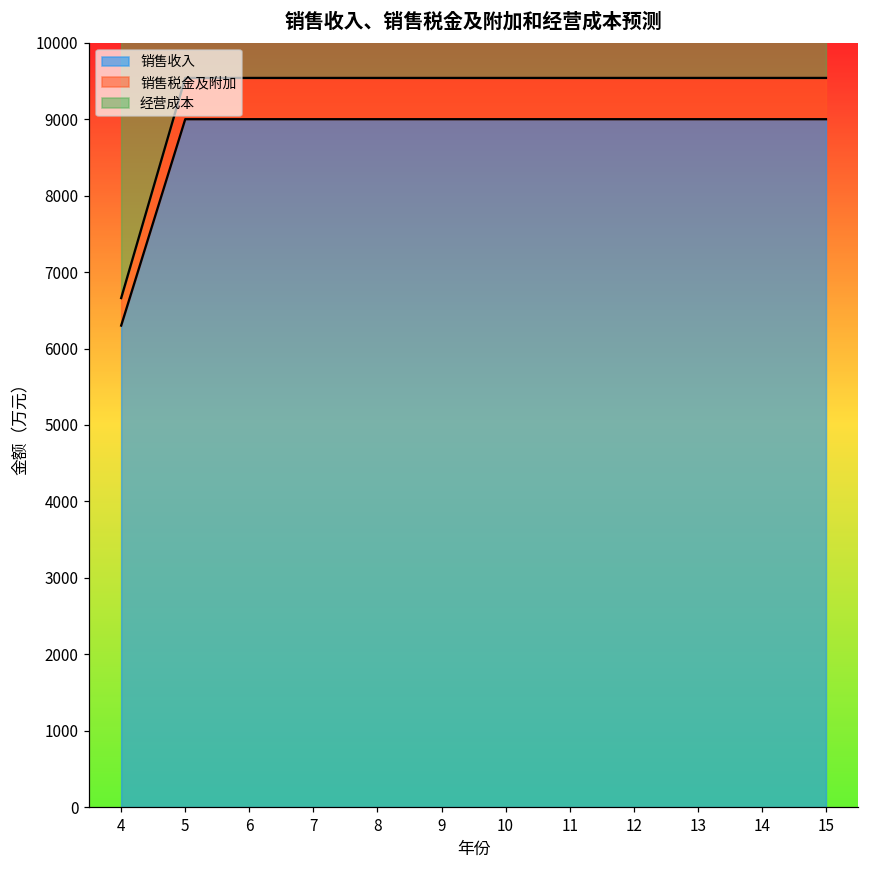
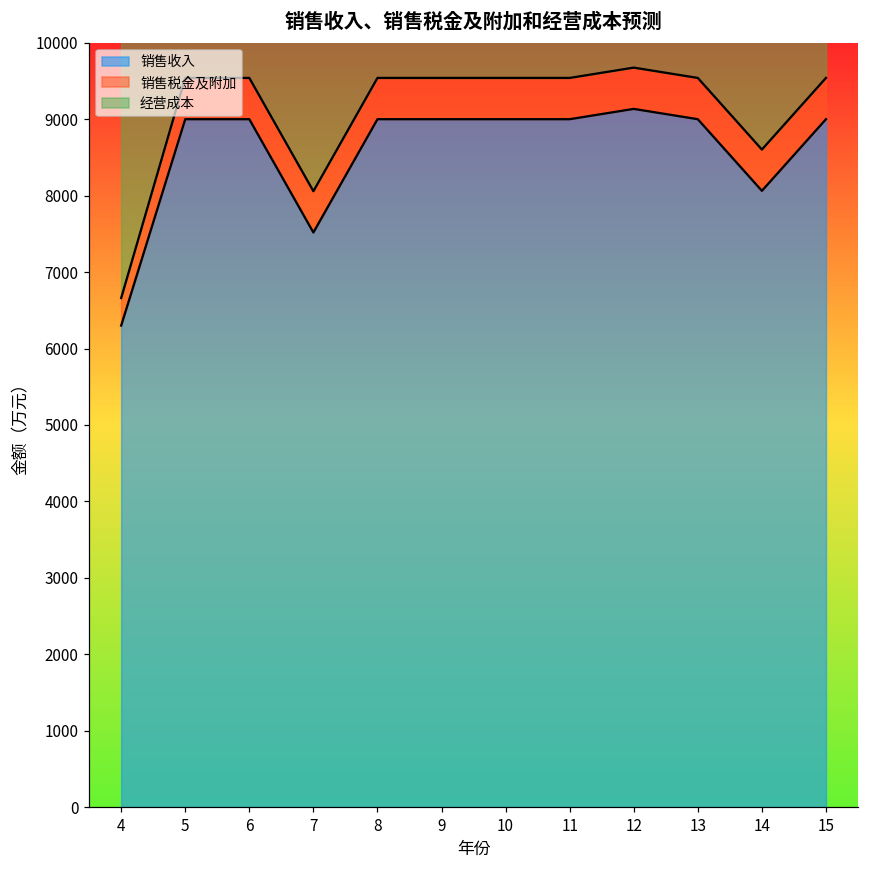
  {
    "销售收入": {
      "4": 6300,
      "5": 9000,
      "6": 9000,
-     "7": 9000,
+     "7": 7500,
      "8": 9000,
      "9": 9000,
      "10": 9000,
      "11": 9000,
-     "12": 9000,
+     "12": 9100,
      "13": 9000,
-     "14": 9000,
+     "14": 8100,
      "15": 9000
    },
    "销售税金及附加": {
      "4": 400,
      "6": 500,
      "7": 500,
      "8": 500,
      "9": 500,
      "10": 500,
      "11": 500,
      "12": 500,
      "13": 500,
      "14": 500,
      "15": 500
    }
  }
